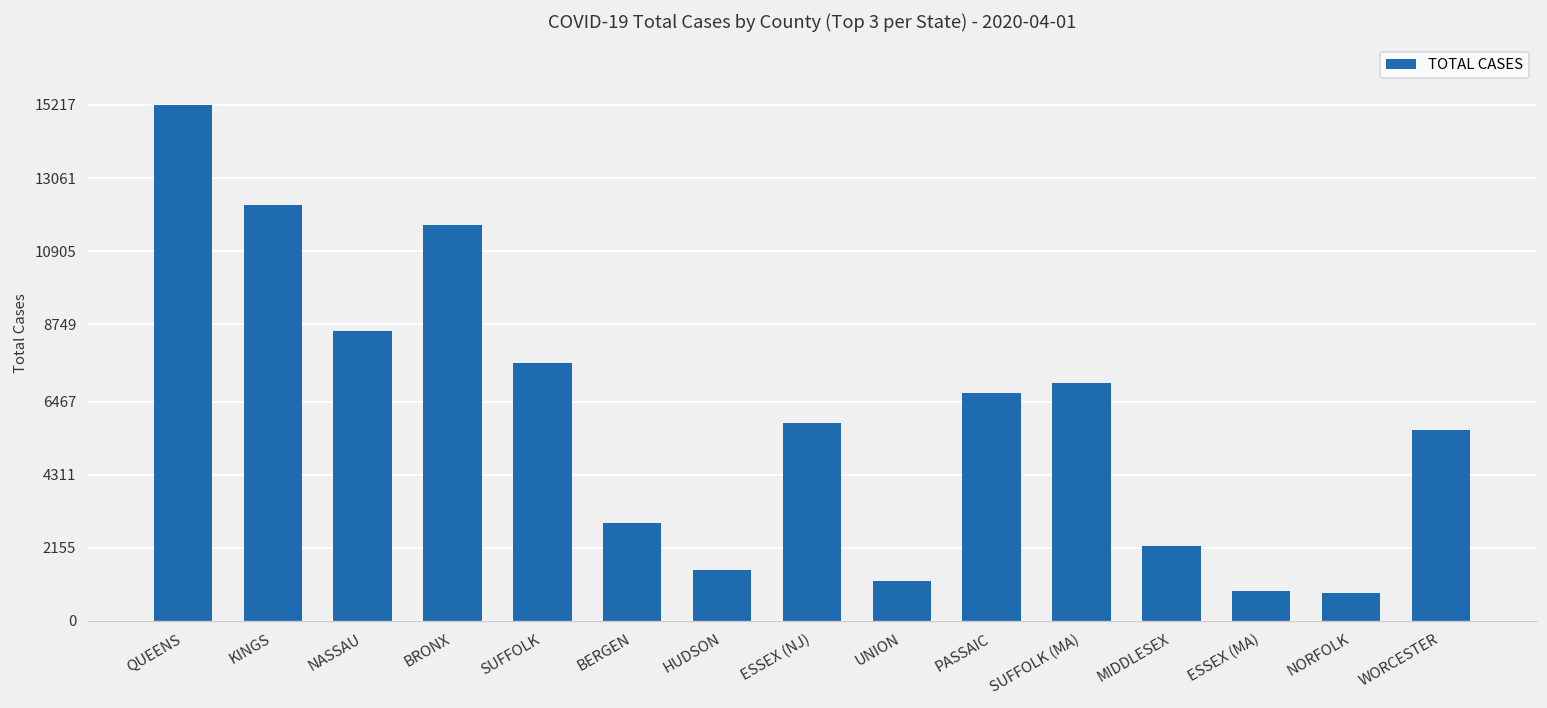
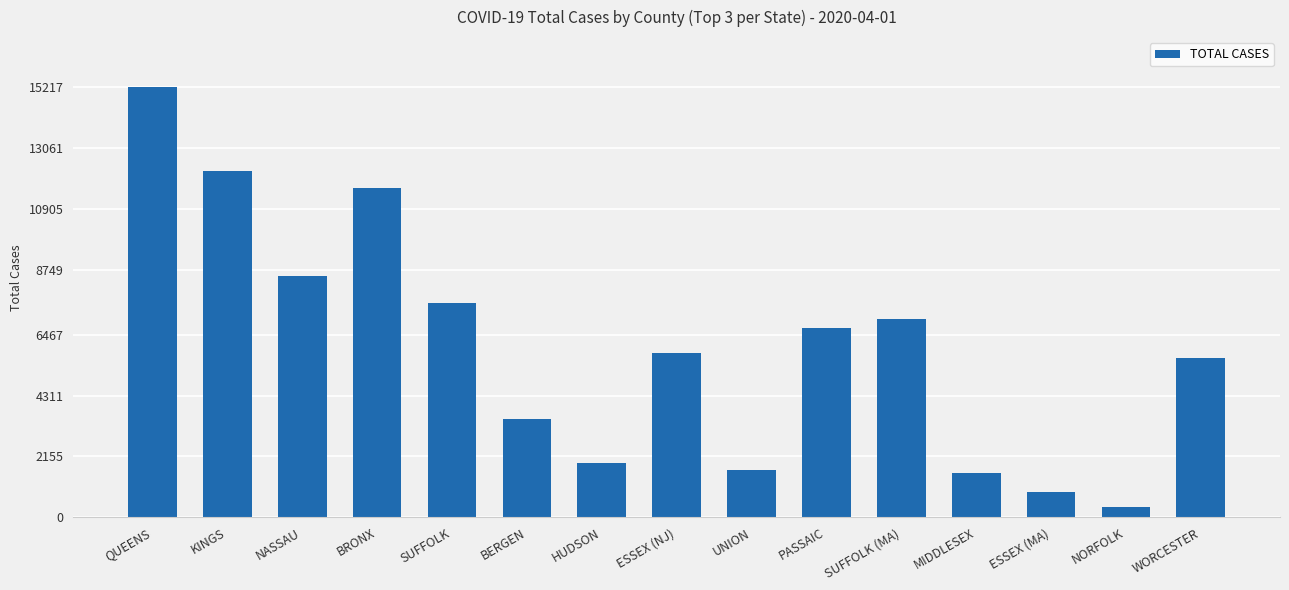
  {
    "QUEENS": 15200,
    "KINGS": 12300,
    "NASSAU": 8500,
    "BRONX": 11700,
    "SUFFOLK": 7600,
-   "BERGEN": 2900,
-   "HUDSON": 1500,
+   "BERGEN": 3500,
+   "HUDSON": 1900,
    "ESSEX (NJ)": 5800,
-   "UNION": 1200,
+   "UNION": 1700,
    "PASSAIC": 6700,
    "SUFFOLK (MA)": 7000,
-   "MIDDLESEX": 2200,
+   "MIDDLESEX": 1600,
    "ESSEX (MA)": 900,
-   "NORFOLK": 800,
+   "NORFOLK": 400,
    "WORCESTER": 5600
  }
